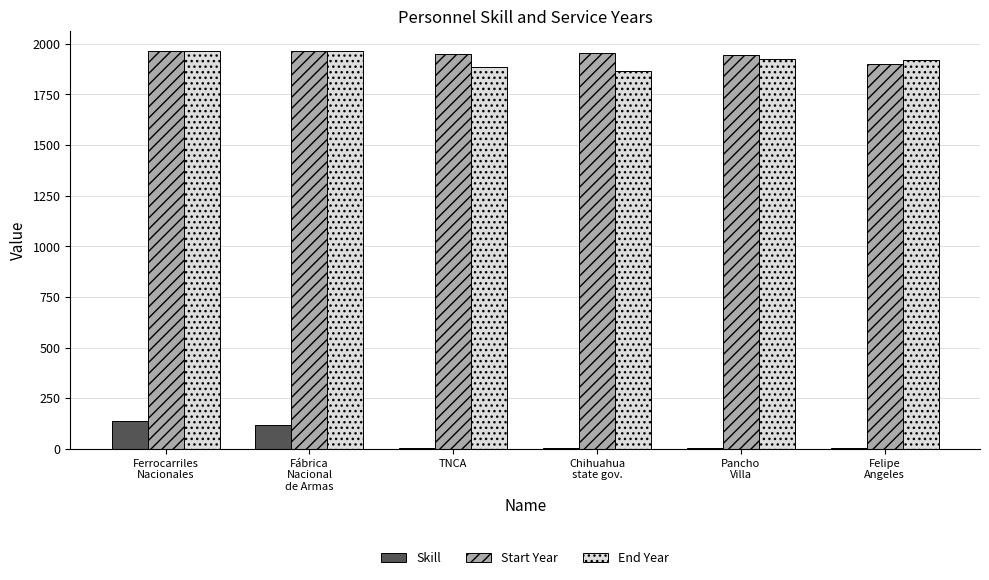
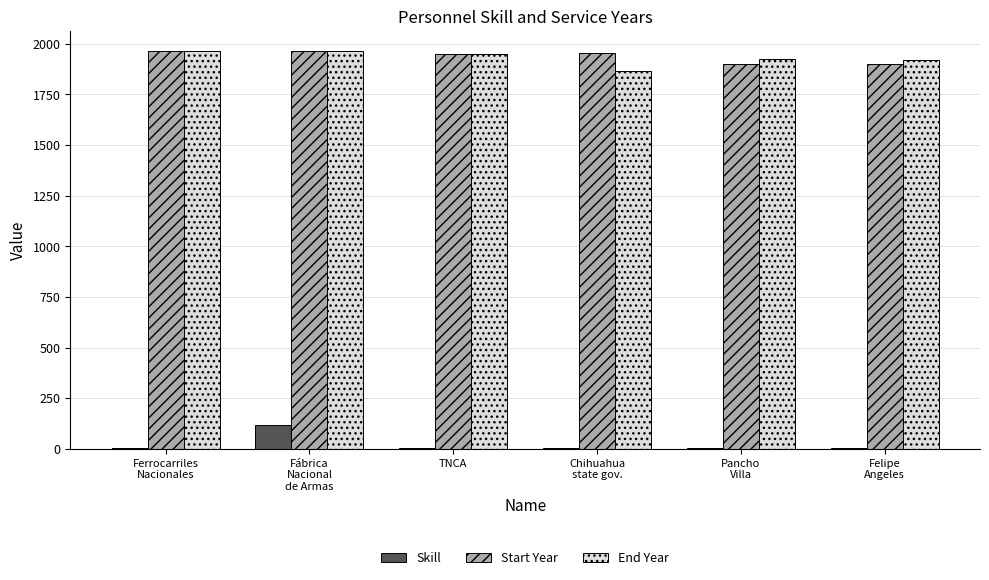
  {
    "Skill": {
-     "Ferrocarriles Nacionales": 140,
+     "Ferrocarriles Nacionales": 0,
      "Fábrica Nacional de Armas": 120
    },
    "Start Year": {
      "Ferrocarriles Nacionales": 1960,
      "Fábrica Nacional de Armas": 1960,
      "TNCA": 1950,
      "Chihuahua state gov.": 1960,
-     "Pancho Villa": 1940,
+     "Pancho Villa": 1900,
      "Felipe Angeles": 1900
    },
    "End Year": {
      "Ferrocarriles Nacionales": 1960,
      "Fábrica Nacional de Armas": 1960,
-     "TNCA": 1890,
+     "TNCA": 1950,
      "Chihuahua state gov.": 1870,
      "Pancho Villa": 1920,
      "Felipe Angeles": 1920
    }
  }
